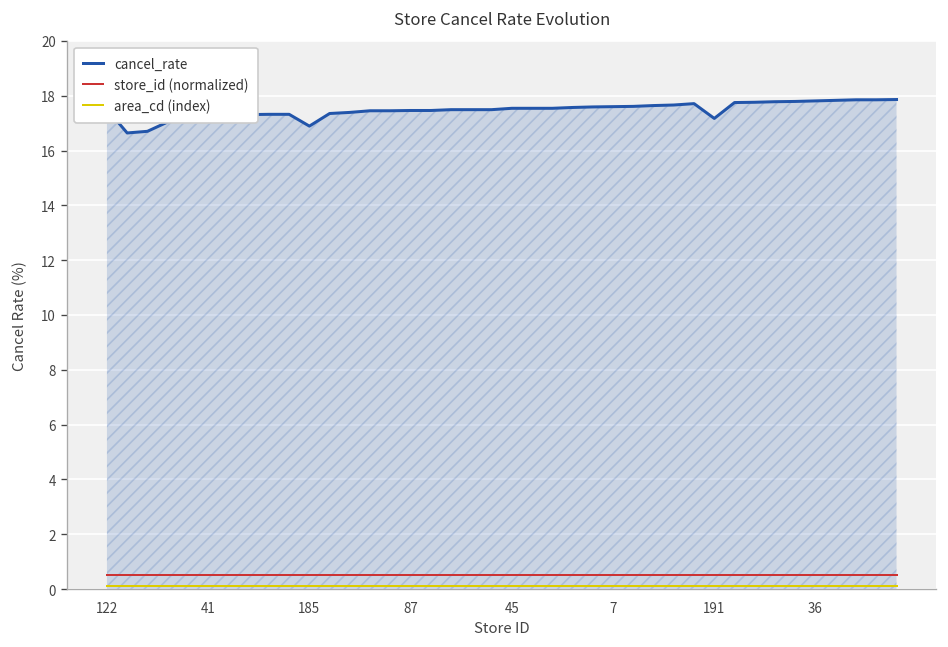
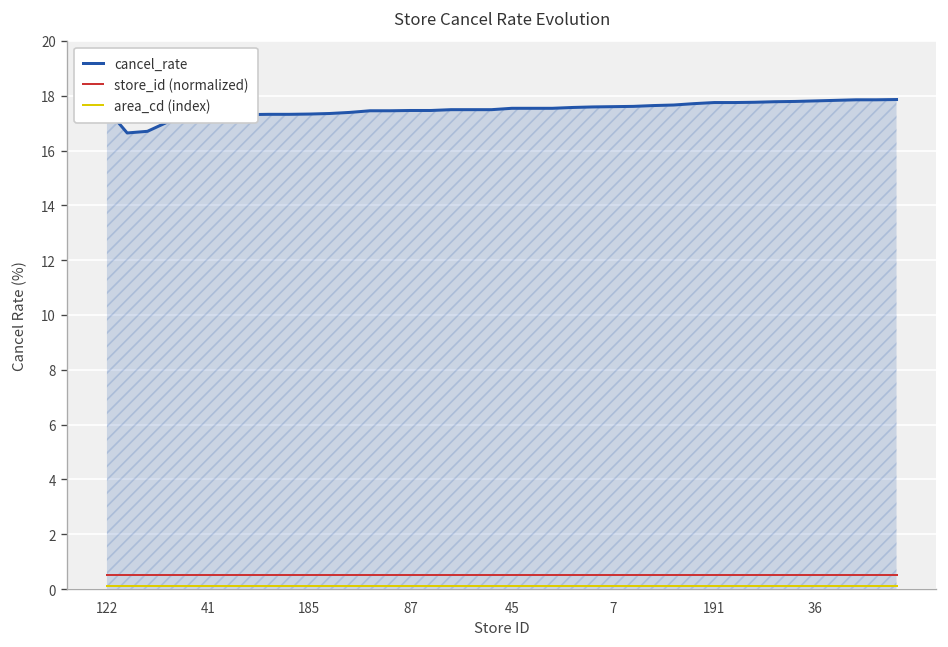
  {
    "cancel_rate": {
-     "185": 16.9,
+     "185": 17.3,
      "87": 17.5,
      "45": 17.5,
-     "191": 17.2
+     "191": 17.8
    },
    "store_id (normalized)": {
      "122": 0.5,
      "41": 0.5,
      "185": 0.5,
      "87": 0.5,
      "45": 0.5,
      "191": 0.5
    },
    "area_cd (index)": {
      "122": 0.1,
      "41": 0.1,
      "185": 0.1,
      "87": 0.1,
      "45": 0.1,
      "191": 0.1
    }
  }
